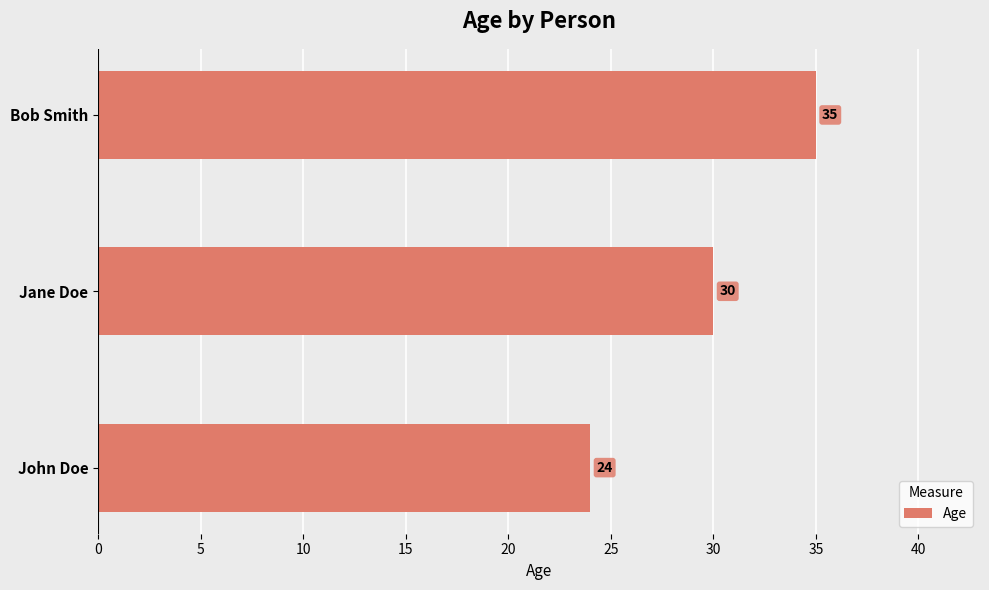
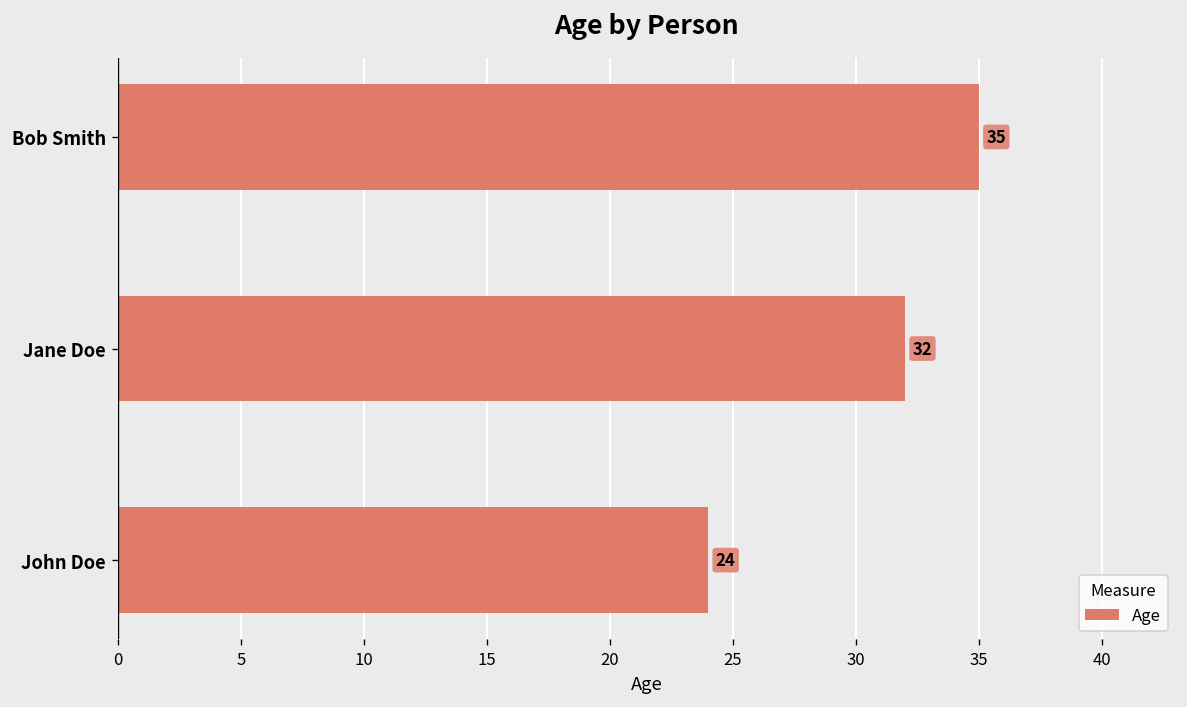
  {
-   "Jane Doe": 30
+   "Jane Doe": 32
  }
